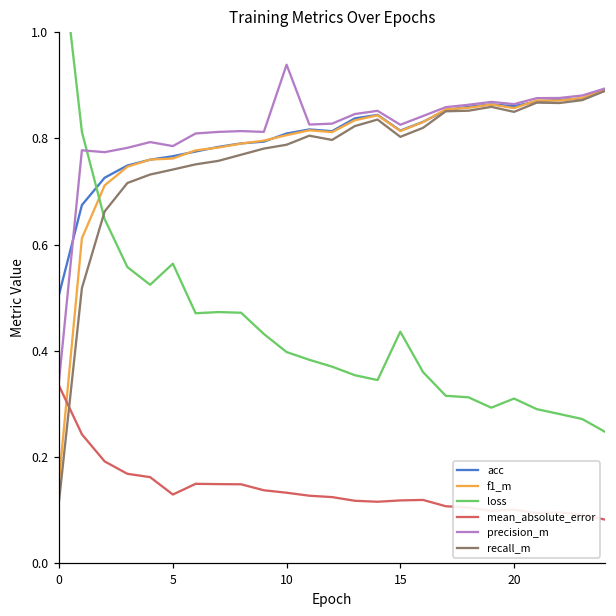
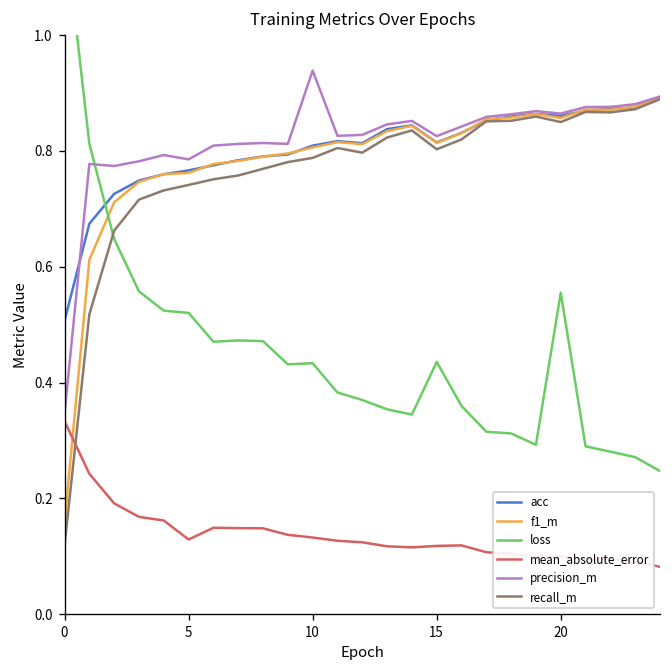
  {
    "acc": {
      "0": 0.51
    },
    "f1_m": {
      "0": 0.16
    },
    "loss": {
-     "5": 0.56,
-     "10": 0.40,
+     "5": 0.52,
+     "10": 0.43,
      "15": 0.44,
-     "20": 0.31
+     "20": 0.56
    },
    "mean_absolute_error": {
      "0": 0.33,
      "5": 0.13,
      "10": 0.13,
      "15": 0.12
    },
    "precision_m": {
      "0": 0.35,
      "5": 0.79,
      "10": 0.94,
      "15": 0.83
    },
    "recall_m": {
      "0": 0.12,
      "5": 0.74,
      "10": 0.79,
      "15": 0.80,
      "20": 0.85
    }
  }
